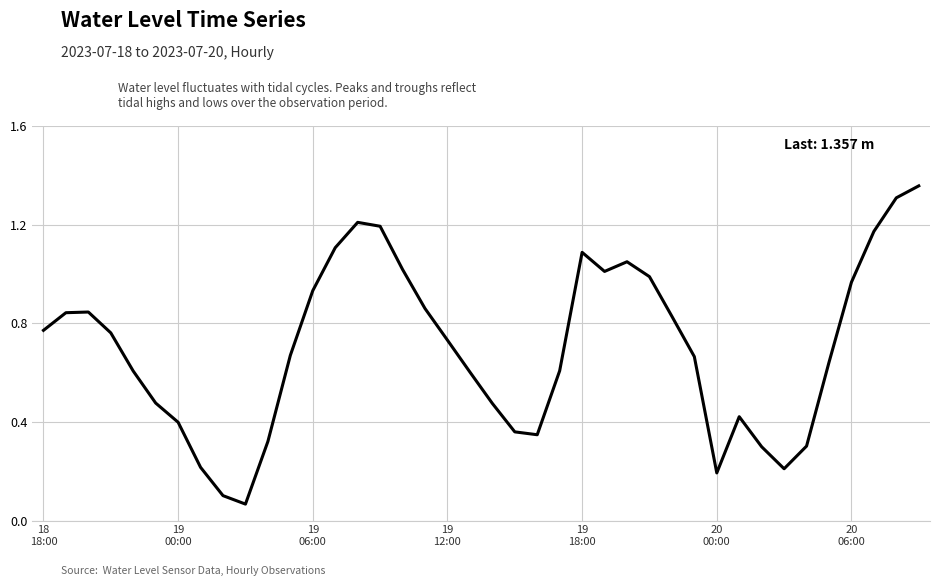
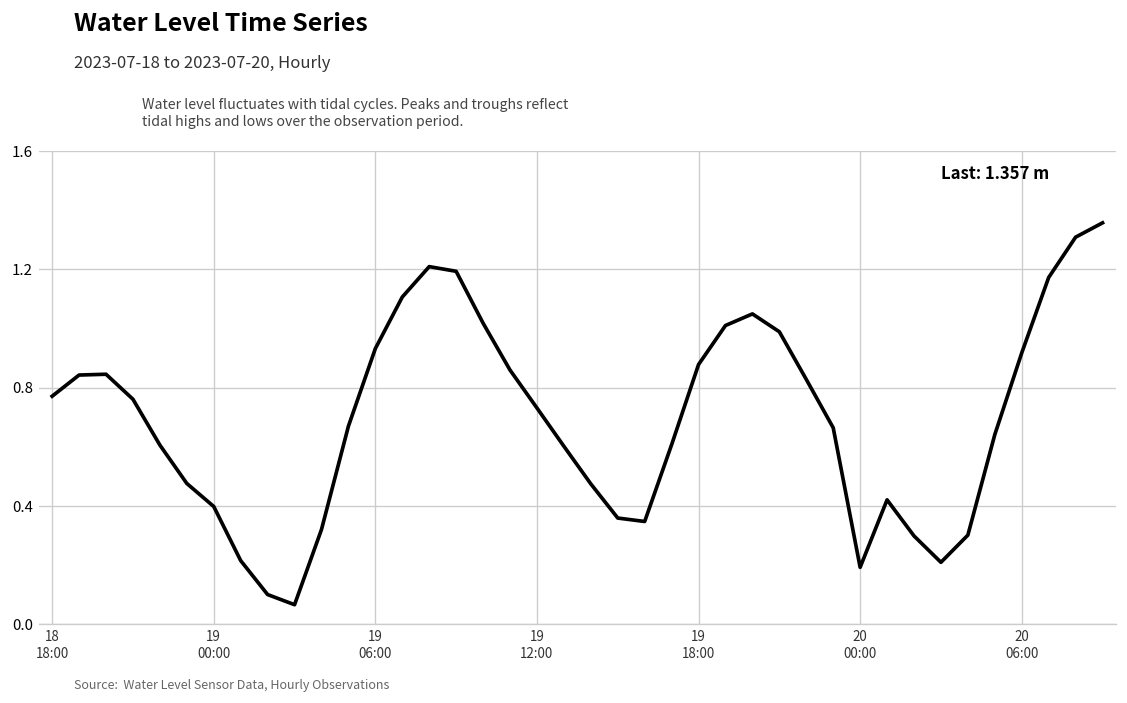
  {
    "18 18:00": 0.77,
    "19 00:00": 0.40,
    "19 06:00": 0.93,
    "19 12:00": 0.73,
-   "19 18:00": 1.09,
+   "19 18:00": 0.88,
    "20 00:00": 0.19,
-   "20 06:00": 0.97
+   "20 06:00": 0.92
  }
